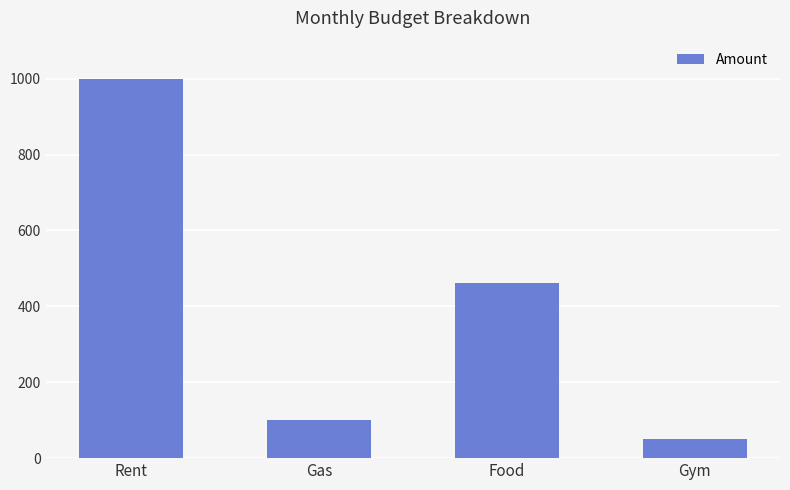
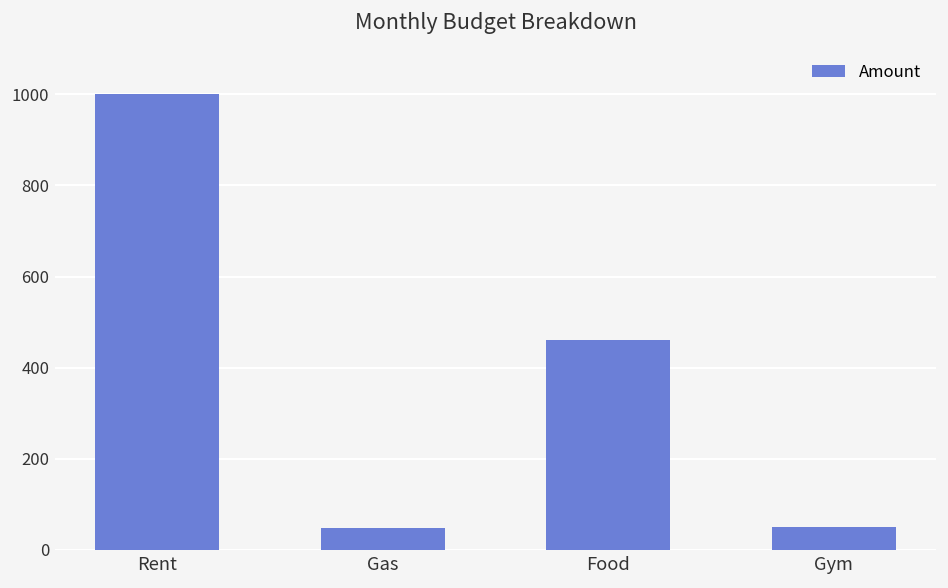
  {
    "Rent": 1000,
-   "Gas": 100,
+   "Gas": 50,
    "Food": 460,
    "Gym": 50
  }
